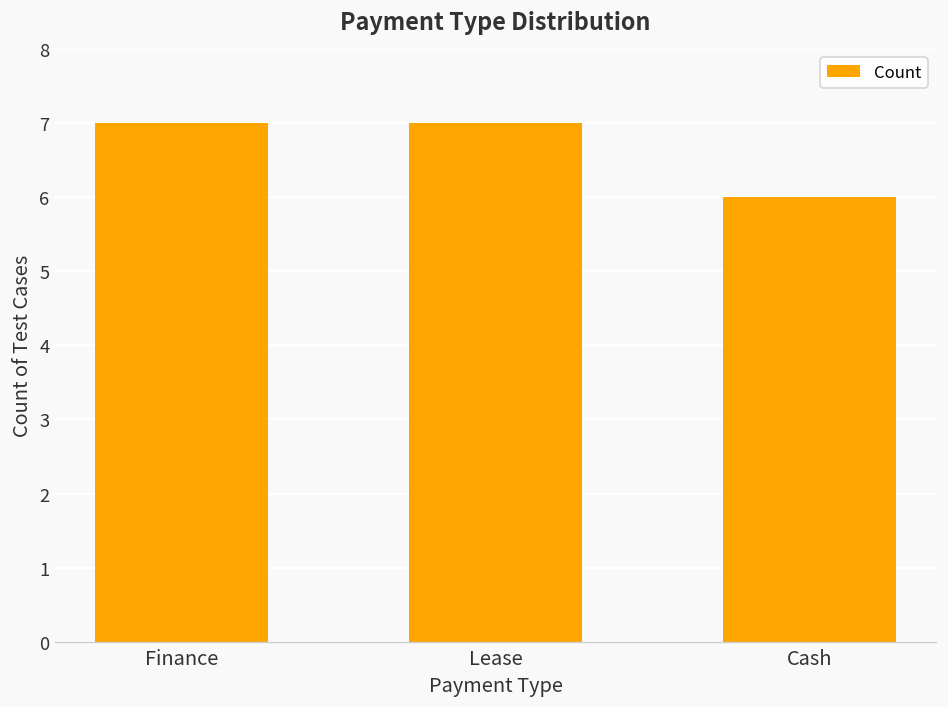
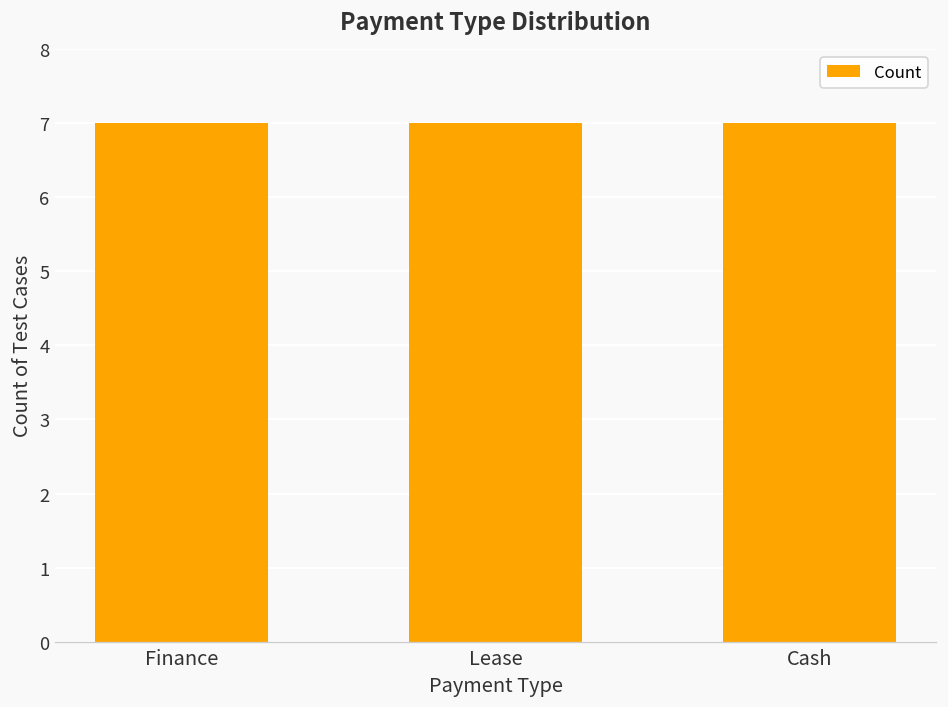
  {
    "Finance": 7,
    "Lease": 7,
-   "Cash": 6
+   "Cash": 7
  }
